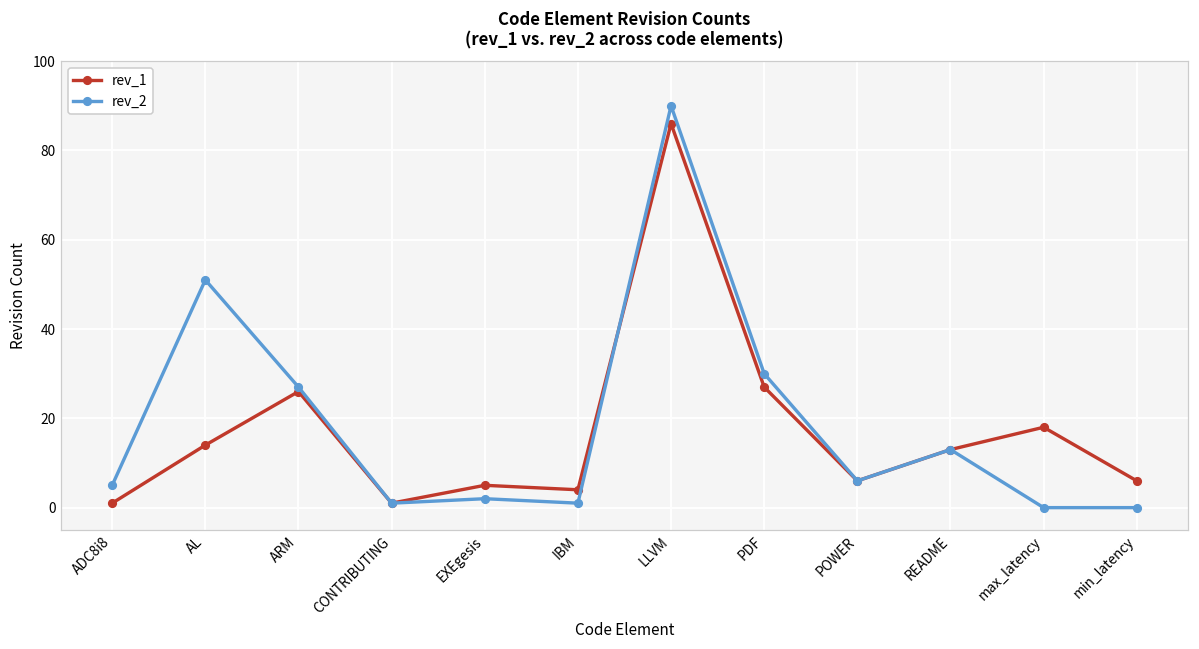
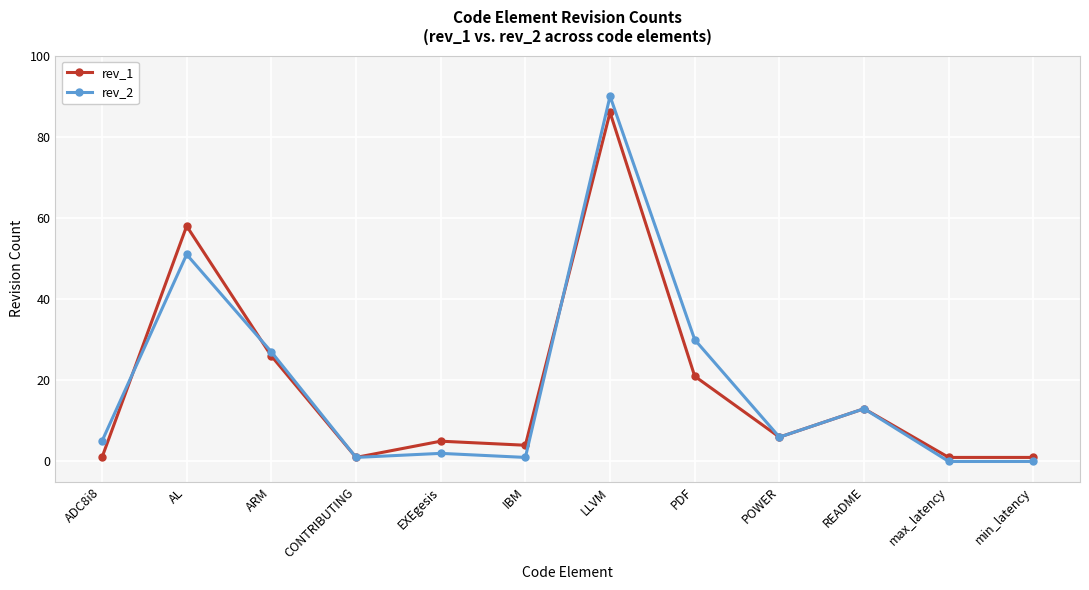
  {
    "rev_1": {
      "ADC8i8": 1,
-     "AL": 14,
+     "AL": 58,
      "ARM": 26,
      "EXEgesis": 5,
      "IBM": 4,
      "LLVM": 86,
-     "PDF": 27,
-     "max_latency": 18,
-     "min_latency": 6
+     "PDF": 21,
+     "max_latency": 1,
+     "min_latency": 1
    },
    "rev_2": {
      "ADC8i8": 5,
      "AL": 51,
      "ARM": 27,
      "EXEgesis": 2,
      "IBM": 1,
      "LLVM": 90,
      "PDF": 30,
      "max_latency": 0,
      "min_latency": 0
    }
  }
